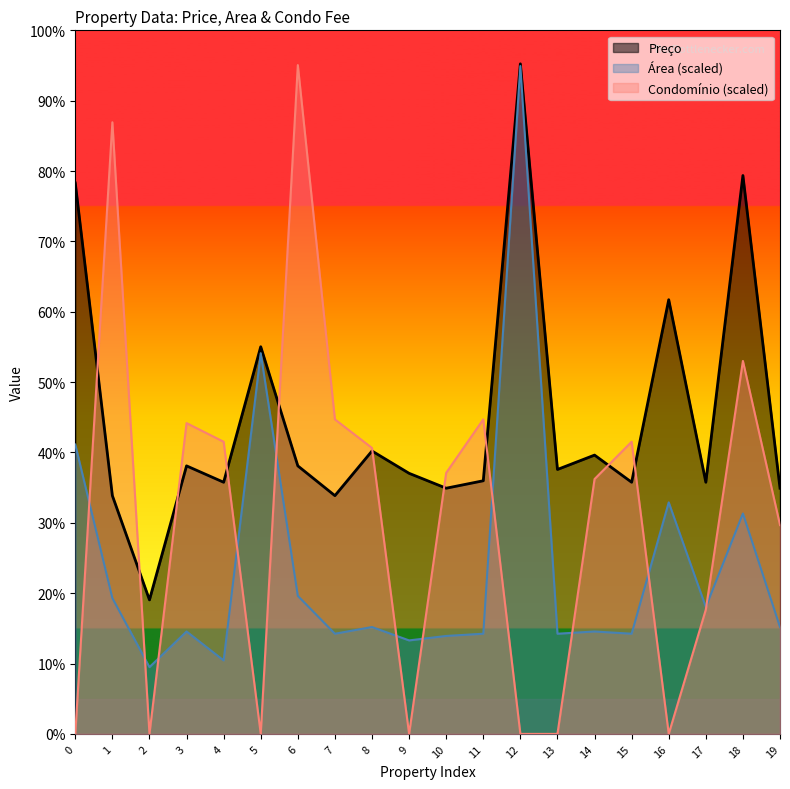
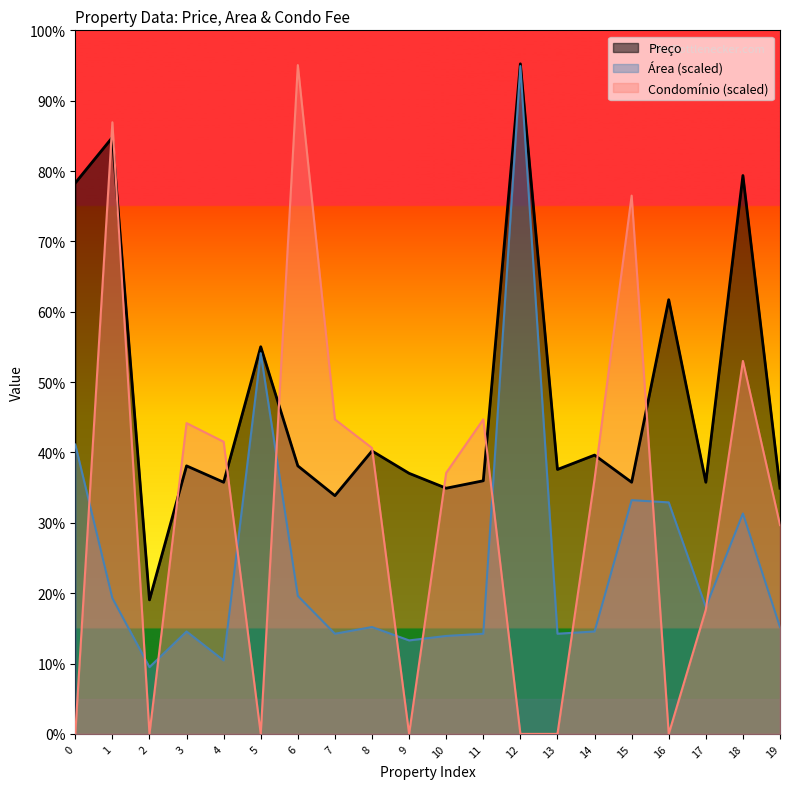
  {
    "Preço": {
      "0": "78%",
-     "1": "34%",
+     "1": "85%",
      "2": "19%",
      "3": "38%",
      "4": "36%",
      "5": "55%",
      "6": "38%",
      "7": "34%",
      "8": "40%",
      "9": "37%",
      "10": "35%",
      "11": "36%",
      "13": "38%",
      "14": "40%",
      "15": "36%",
      "16": "62%",
      "17": "36%",
      "18": "79%",
      "19": "35%"
    },
    "Área (scaled)": {
      "0": "41%",
      "1": "19%",
      "2": "9%",
      "3": "15%",
      "4": "10%",
      "5": "54%",
      "6": "20%",
      "7": "14%",
      "8": "15%",
      "9": "13%",
      "10": "14%",
      "11": "14%",
      "13": "14%",
      "14": "15%",
-     "15": "14%",
+     "15": "33%",
      "16": "33%",
      "17": "18%",
      "18": "31%",
      "19": "15%"
    },
    "Condomínio (scaled)": {
      "1": "87%",
      "3": "44%",
      "4": "42%",
      "6": "95%",
      "7": "45%",
      "8": "41%",
      "10": "37%",
      "11": "45%",
      "14": "36%",
-     "15": "42%",
+     "15": "77%",
      "17": "18%",
      "18": "53%",
      "19": "30%"
    }
  }
